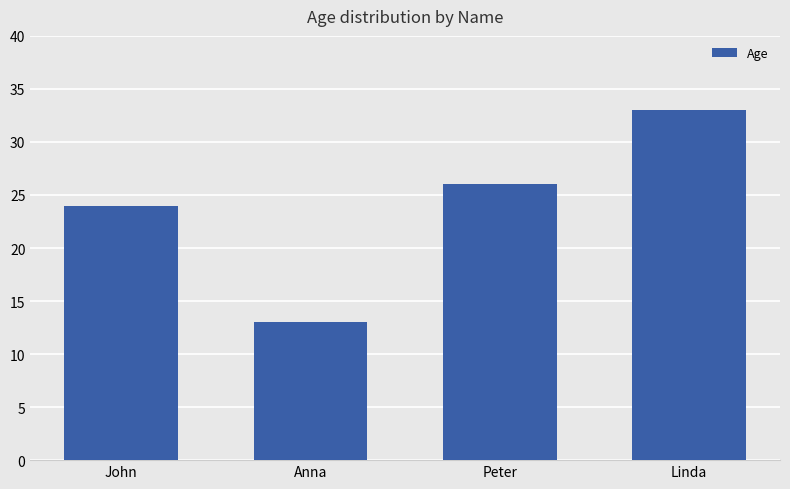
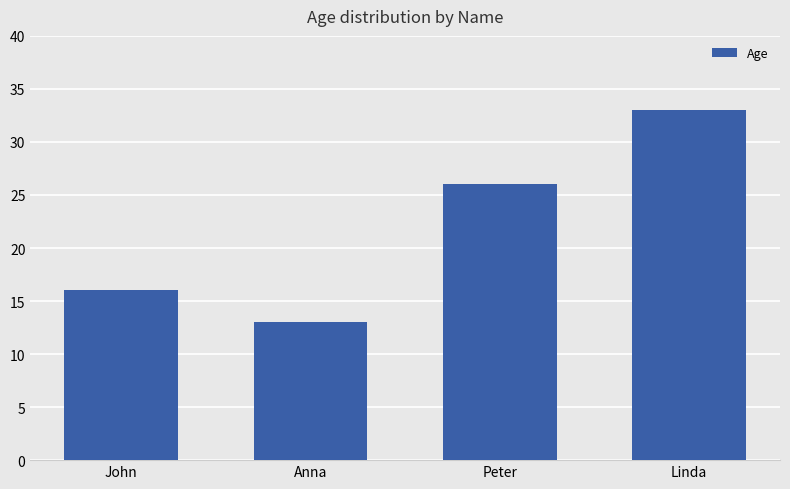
  {
-   "John": 24,
+   "John": 16,
    "Anna": 13,
    "Peter": 26,
    "Linda": 33
  }
